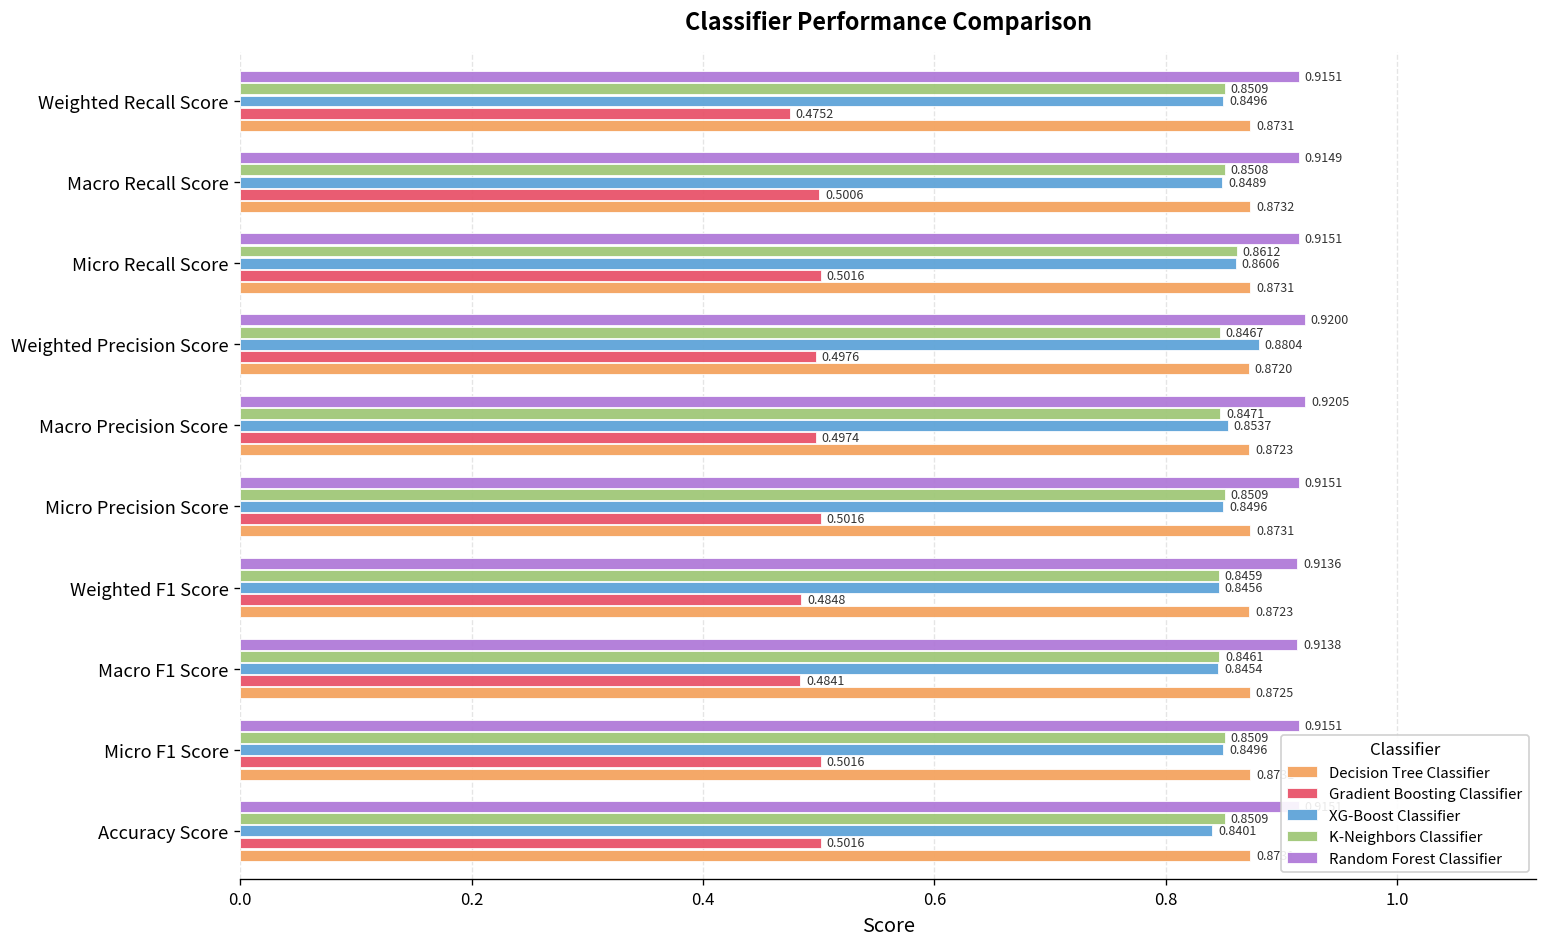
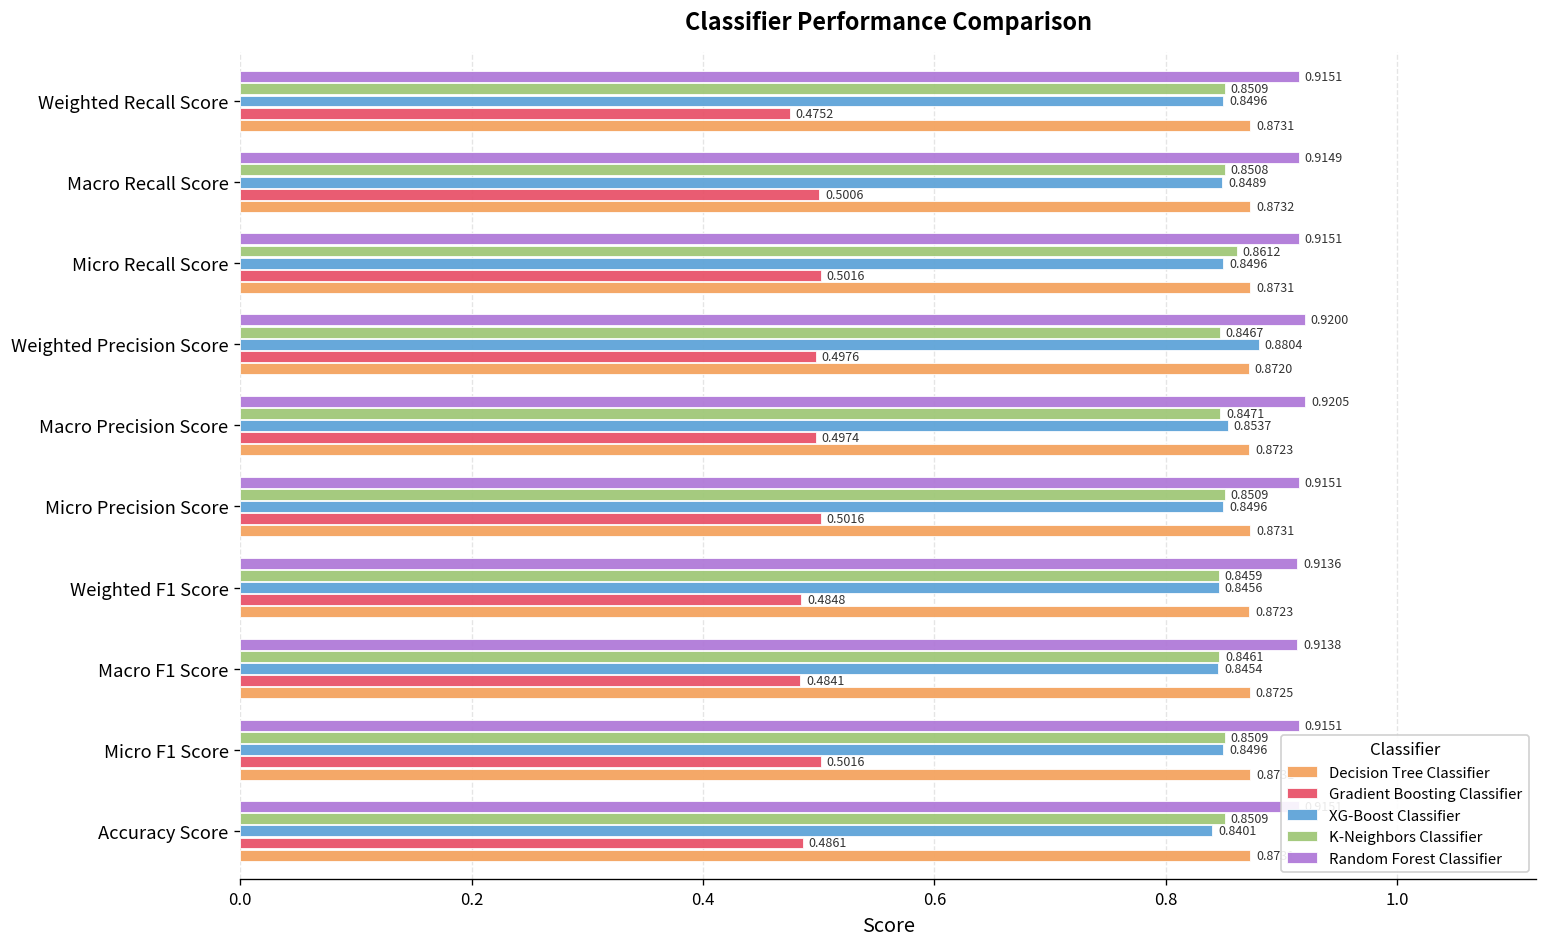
  {
    "Decision Tree Classifier": {
      "Weighted Recall Score": 0.8731,
      "Macro Recall Score": 0.8732,
      "Micro Recall Score": 0.8731,
      "Weighted Precision Score": 0.8720,
      "Macro Precision Score": 0.8723,
      "Micro Precision Score": 0.8731,
      "Weighted F1 Score": 0.8723,
      "Macro F1 Score": 0.8725
    },
    "Gradient Boosting Classifier": {
      "Weighted Recall Score": 0.4752,
      "Macro Recall Score": 0.5006,
      "Micro Recall Score": 0.5016,
      "Weighted Precision Score": 0.4976,
      "Macro Precision Score": 0.4974,
      "Micro Precision Score": 0.5016,
      "Weighted F1 Score": 0.4848,
      "Macro F1 Score": 0.4841,
      "Micro F1 Score": 0.5016,
-     "Accuracy Score": 0.5016
+     "Accuracy Score": 0.4861
    },
    "XG-Boost Classifier": {
      "Weighted Recall Score": 0.8496,
      "Macro Recall Score": 0.8489,
-     "Micro Recall Score": 0.8606,
+     "Micro Recall Score": 0.8496,
      "Weighted Precision Score": 0.8804,
      "Macro Precision Score": 0.8537,
      "Micro Precision Score": 0.8496,
      "Weighted F1 Score": 0.8456,
      "Macro F1 Score": 0.8454,
      "Micro F1 Score": 0.8496,
      "Accuracy Score": 0.8401
    },
    "K-Neighbors Classifier": {
      "Weighted Recall Score": 0.8509,
      "Macro Recall Score": 0.8508,
      "Micro Recall Score": 0.8612,
      "Weighted Precision Score": 0.8467,
      "Macro Precision Score": 0.8471,
      "Micro Precision Score": 0.8509,
      "Weighted F1 Score": 0.8459,
      "Macro F1 Score": 0.8461,
      "Micro F1 Score": 0.8509,
      "Accuracy Score": 0.8509
    },
    "Random Forest Classifier": {
      "Weighted Recall Score": 0.9151,
      "Macro Recall Score": 0.9149,
      "Micro Recall Score": 0.9151,
      "Weighted Precision Score": 0.9200,
      "Macro Precision Score": 0.9205,
      "Micro Precision Score": 0.9151,
      "Weighted F1 Score": 0.9136,
      "Macro F1 Score": 0.9138
    }
  }
